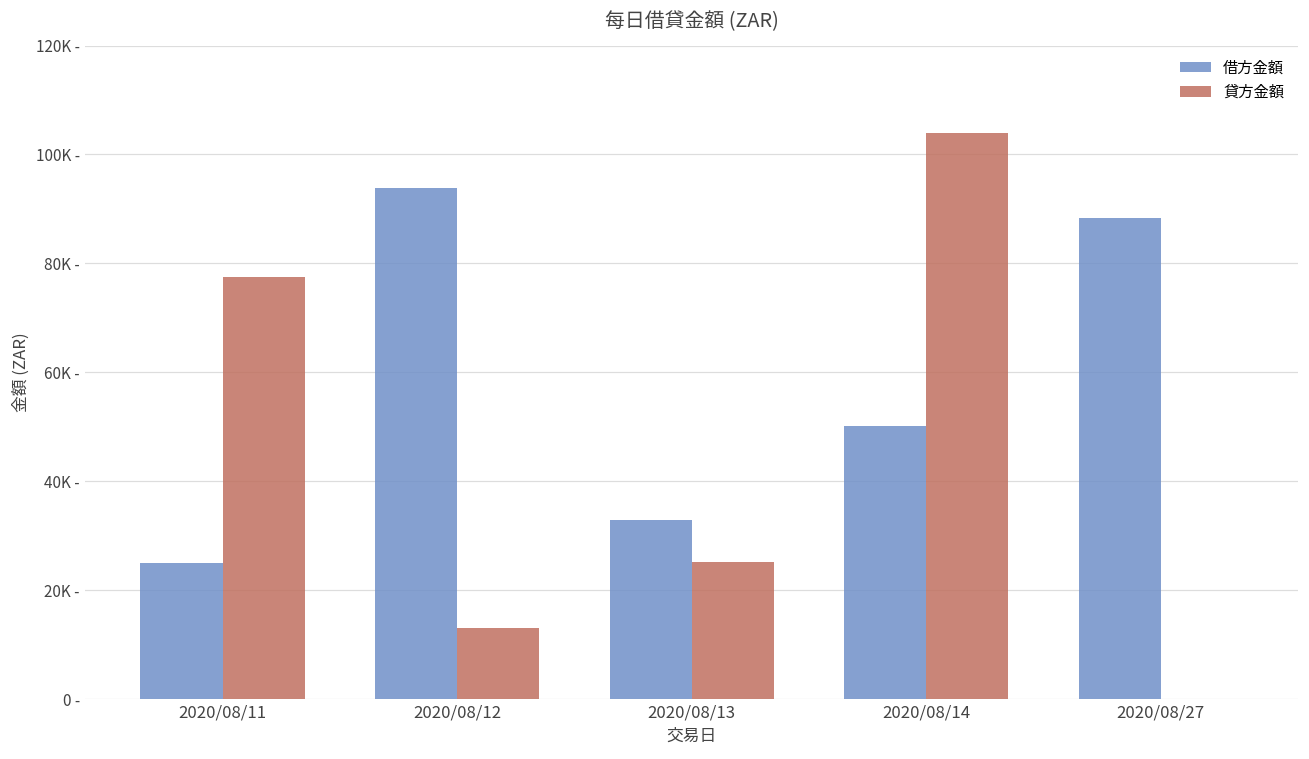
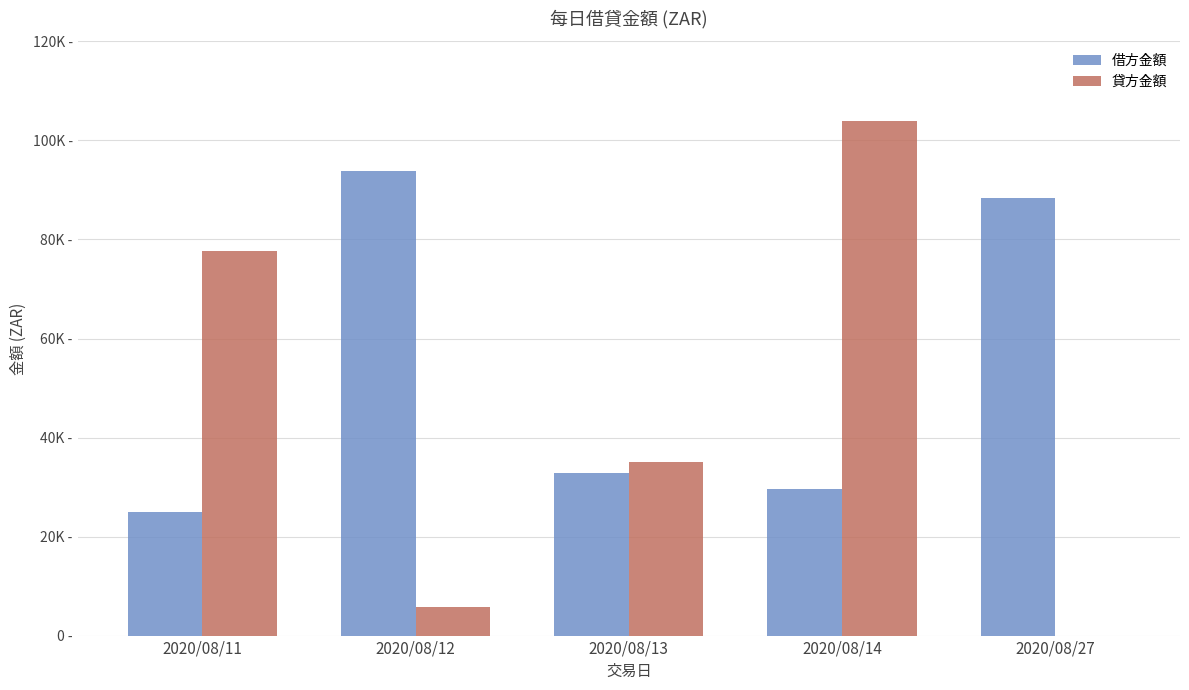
  {
    "借方金額": {
      "2020/08/11": "25K -",
      "2020/08/12": "94K -",
      "2020/08/13": "33K -",
-     "2020/08/14": "50K -",
+     "2020/08/14": "30K -",
      "2020/08/27": "88K -"
    },
    "貸方金額": {
      "2020/08/11": "78K -",
-     "2020/08/12": "13K -",
-     "2020/08/13": "25K -",
+     "2020/08/12": "6K -",
+     "2020/08/13": "35K -",
      "2020/08/14": "104K -",
      "2020/08/27": "0K -"
    }
  }
